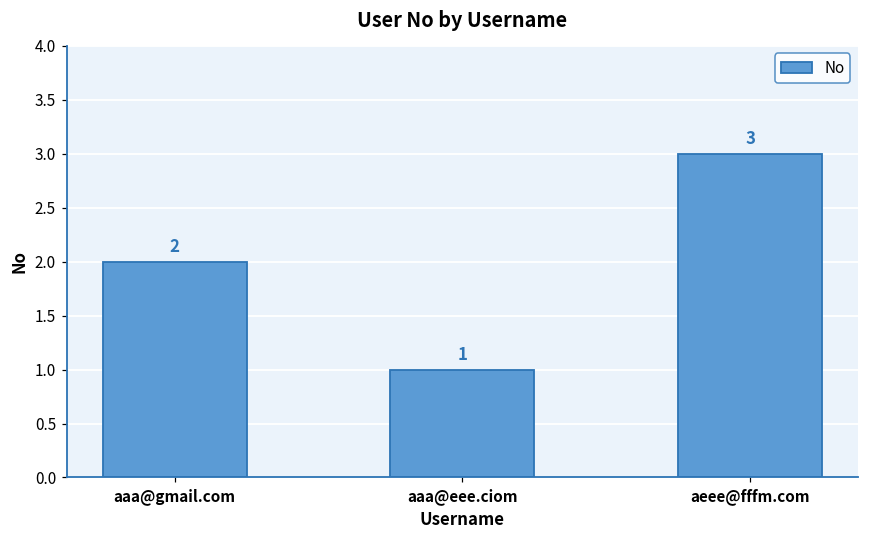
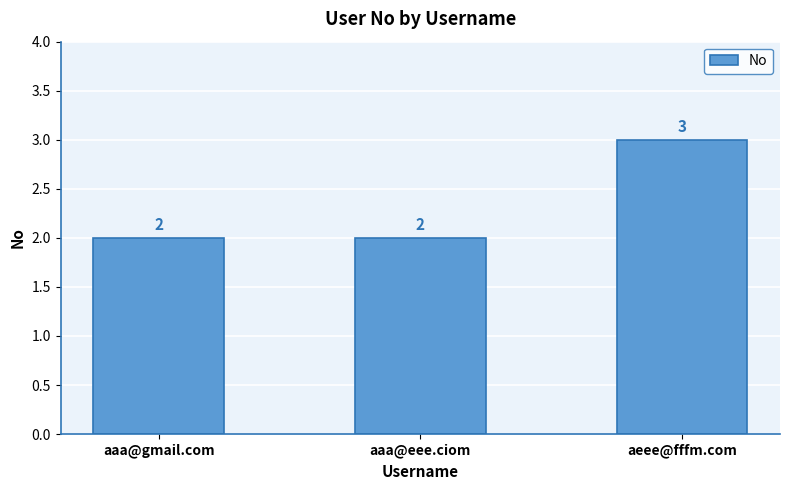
  {
    "aaa@gmail.com": 2,
-   "aaa@eee.ciom": 1,
+   "aaa@eee.ciom": 2,
    "aeee@fffm.com": 3
  }
